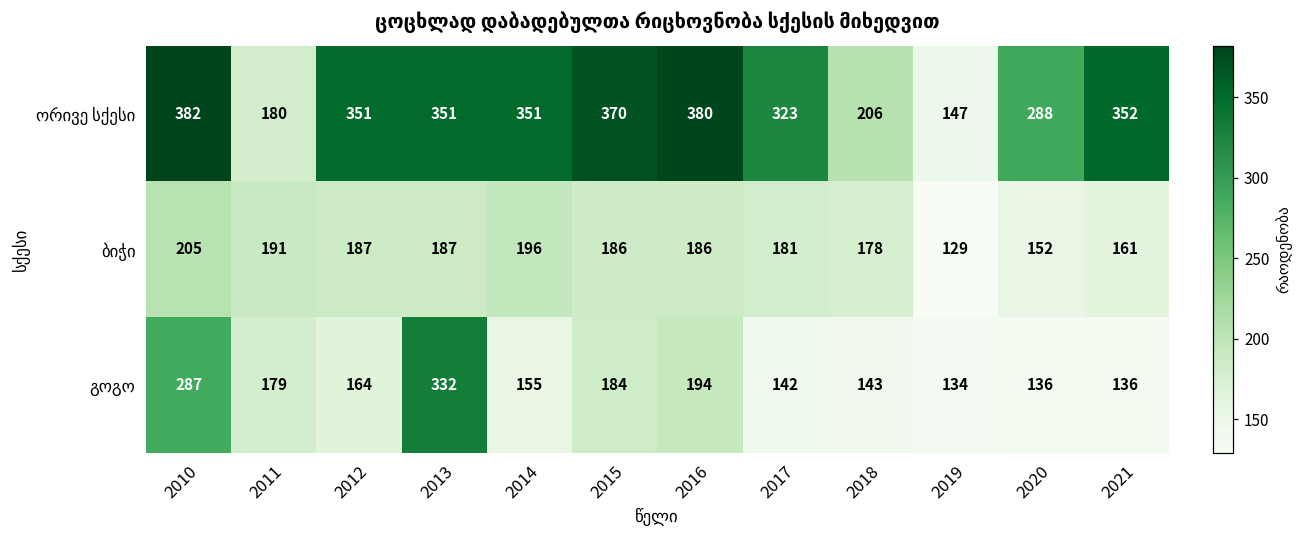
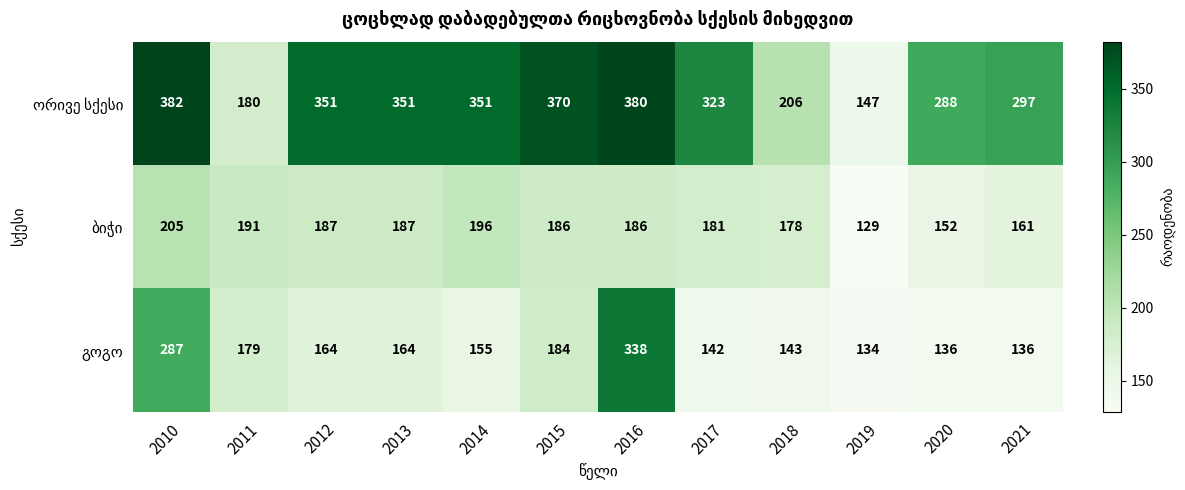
  {
    "ორივე სქესი": {
      "2010": 382,
      "2011": 180,
      "2012": 351,
      "2013": 351,
      "2014": 351,
      "2015": 370,
      "2016": 380,
      "2017": 323,
      "2018": 206,
      "2019": 147,
      "2020": 288,
-     "2021": 352
+     "2021": 297
    },
    "ბიჭი": {
      "2010": 205,
      "2011": 191,
      "2012": 187,
      "2013": 187,
      "2014": 196,
      "2015": 186,
      "2016": 186,
      "2017": 181,
      "2018": 178,
      "2019": 129,
      "2020": 152,
      "2021": 161
    },
    "გოგო": {
      "2010": 287,
      "2011": 179,
      "2012": 164,
-     "2013": 332,
+     "2013": 164,
      "2014": 155,
      "2015": 184,
-     "2016": 194,
+     "2016": 338,
      "2017": 142,
      "2018": 143,
      "2019": 134,
      "2020": 136,
      "2021": 136
    }
  }
